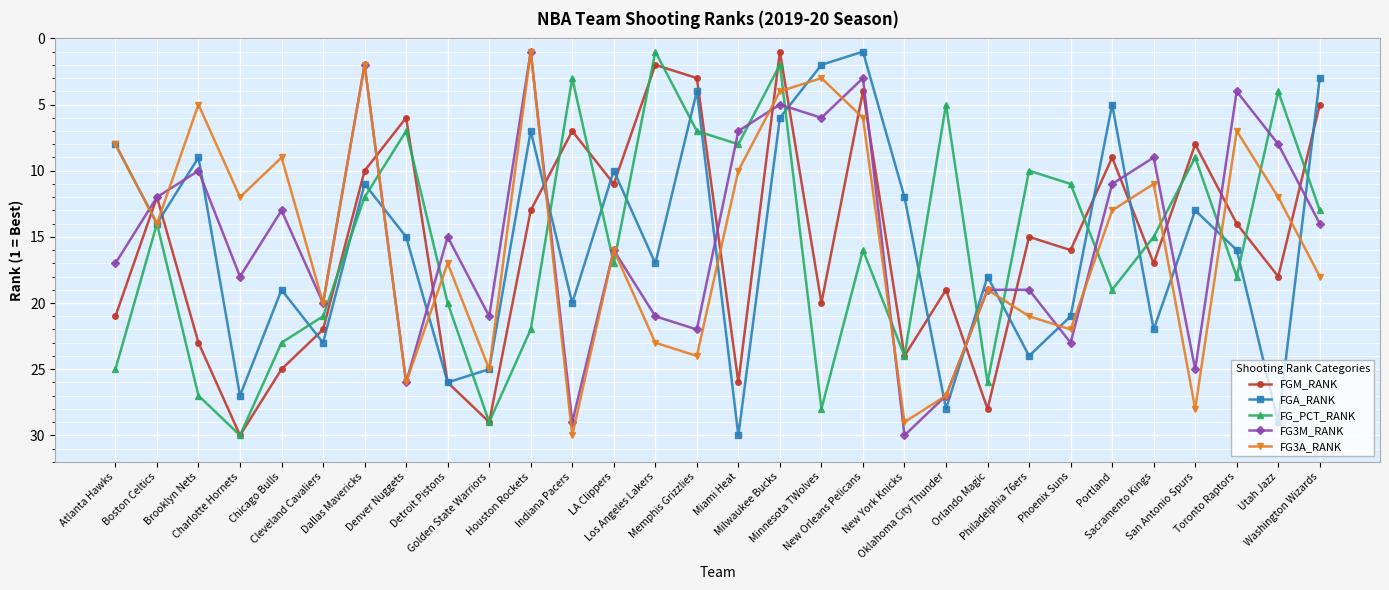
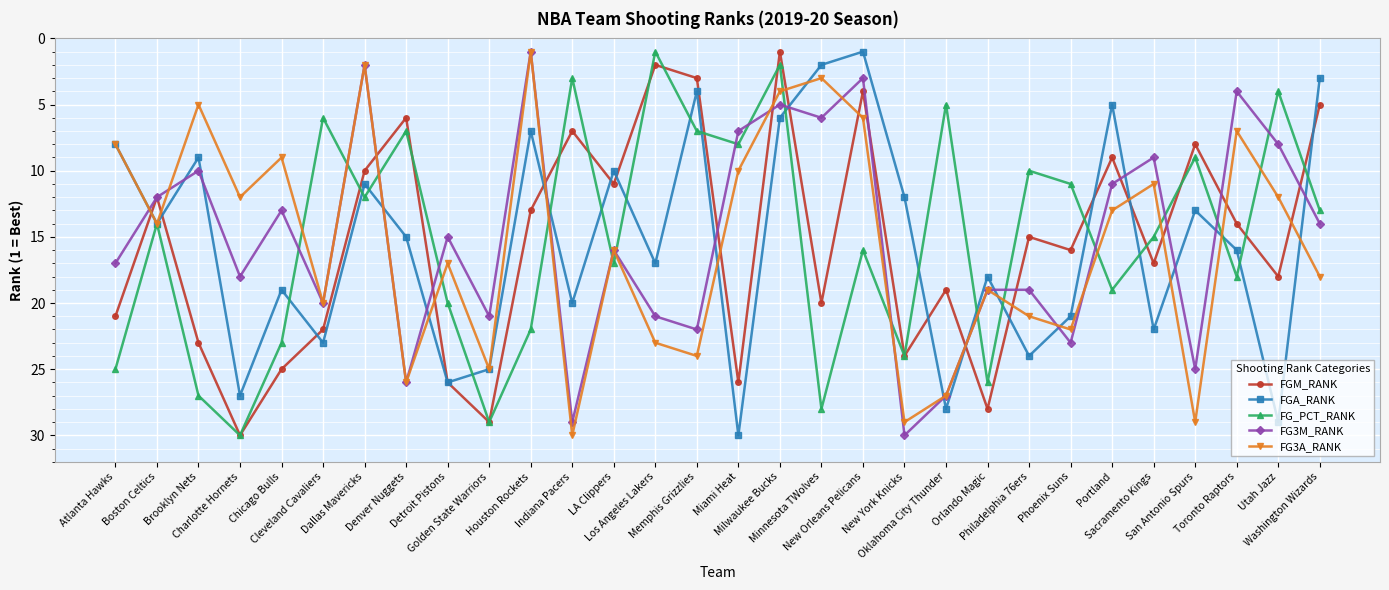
  {
    "FGM_RANK": {
      "Atlanta Hawks": 21,
      "Brooklyn Nets": 23,
      "Chicago Bulls": 25,
      "Cleveland Cavaliers": 22,
      "Dallas Mavericks": 10,
      "Denver Nuggets": 6,
      "Houston Rockets": 13,
      "Indiana Pacers": 7,
      "LA Clippers": 11,
      "Los Angeles Lakers": 2,
      "Memphis Grizzlies": 3,
      "Miami Heat": 26,
      "Milwaukee Bucks": 1,
      "Minnesota TWolves": 20,
      "New Orleans Pelicans": 4,
      "Oklahoma City Thunder": 19,
      "Orlando Magic": 28,
      "Philadelphia 76ers": 15,
      "Phoenix Suns": 16,
      "Portland": 9,
      "Sacramento Kings": 17,
      "San Antonio Spurs": 8,
      "Toronto Raptors": 14,
      "Utah Jazz": 18,
      "Washington Wizards": 5
    },
    "FGA_RANK": {
      "Brooklyn Nets": 9,
      "Charlotte Hornets": 27,
      "Chicago Bulls": 19,
      "Cleveland Cavaliers": 23,
      "Dallas Mavericks": 11,
      "Denver Nuggets": 15,
      "Houston Rockets": 7,
      "Indiana Pacers": 20,
      "LA Clippers": 10,
      "Los Angeles Lakers": 17,
      "Memphis Grizzlies": 4,
      "Miami Heat": 30,
      "Milwaukee Bucks": 6,
      "Minnesota TWolves": 2,
      "New Orleans Pelicans": 1,
      "New York Knicks": 12,
      "Oklahoma City Thunder": 28,
      "Orlando Magic": 18,
      "Philadelphia 76ers": 24,
      "Phoenix Suns": 21,
      "Portland": 5,
      "Sacramento Kings": 22,
      "San Antonio Spurs": 13,
      "Toronto Raptors": 16,
      "Washington Wizards": 3
    },
    "FG_PCT_RANK": {
      "Atlanta Hawks": 25,
      "Brooklyn Nets": 27,
      "Chicago Bulls": 23,
-     "Cleveland Cavaliers": 21,
+     "Cleveland Cavaliers": 6,
      "Dallas Mavericks": 12,
      "Denver Nuggets": 7,
      "Detroit Pistons": 20,
      "Houston Rockets": 22,
      "Indiana Pacers": 3,
      "LA Clippers": 17,
      "Los Angeles Lakers": 1,
      "Memphis Grizzlies": 7,
      "Miami Heat": 8,
      "Milwaukee Bucks": 2,
      "Minnesota TWolves": 28,
      "New Orleans Pelicans": 16,
      "Oklahoma City Thunder": 5,
      "Orlando Magic": 26,
      "Philadelphia 76ers": 10,
      "Phoenix Suns": 11,
      "Portland": 19,
      "Sacramento Kings": 15,
      "San Antonio Spurs": 9,
      "Toronto Raptors": 18,
      "Utah Jazz": 4,
      "Washington Wizards": 13
    },
    "FG3M_RANK": {
      "Atlanta Hawks": 17,
      "Brooklyn Nets": 10,
      "Charlotte Hornets": 18,
      "Chicago Bulls": 13,
      "Detroit Pistons": 15,
      "Golden State Warriors": 21,
      "Indiana Pacers": 29,
      "Los Angeles Lakers": 21,
      "Memphis Grizzlies": 22,
      "Miami Heat": 7,
      "Milwaukee Bucks": 5,
      "Minnesota TWolves": 6,
      "New Orleans Pelicans": 3,
      "New York Knicks": 30,
      "Philadelphia 76ers": 19,
      "Phoenix Suns": 23,
      "Portland": 11,
      "Sacramento Kings": 9,
      "San Antonio Spurs": 25,
      "Toronto Raptors": 4,
      "Utah Jazz": 8,
      "Washington Wizards": 14
    },
    "FG3A_RANK": {
      "Brooklyn Nets": 5,
      "Charlotte Hornets": 12,
      "Chicago Bulls": 9,
      "Detroit Pistons": 17,
      "Indiana Pacers": 30,
      "Los Angeles Lakers": 23,
      "Memphis Grizzlies": 24,
      "Miami Heat": 10,
      "Milwaukee Bucks": 4,
      "Minnesota TWolves": 3,
      "New Orleans Pelicans": 6,
      "New York Knicks": 29,
      "Philadelphia 76ers": 21,
      "Phoenix Suns": 22,
      "Portland": 13,
      "Sacramento Kings": 11,
-     "San Antonio Spurs": 28,
+     "San Antonio Spurs": 29,
      "Toronto Raptors": 7,
      "Utah Jazz": 12,
      "Washington Wizards": 18
    }
  }
